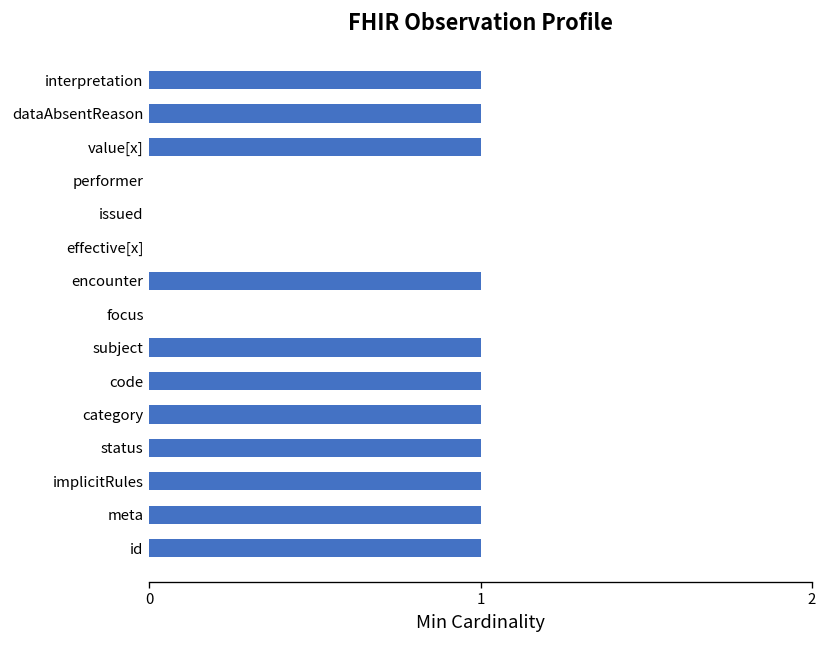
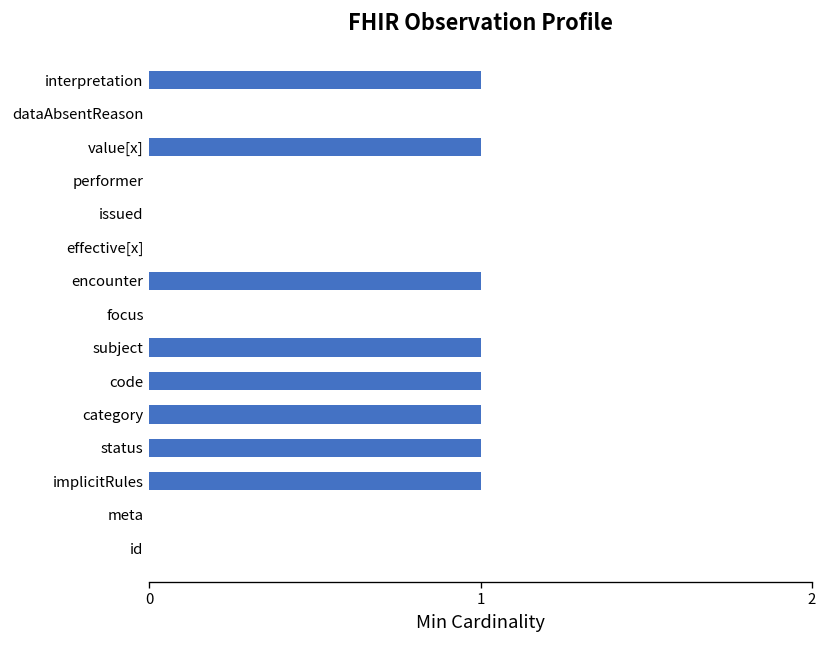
  {
    "interpretation": 1,
-   "dataAbsentReason": 1,
+   "dataAbsentReason": 0,
    "value[x]": 1,
    "performer": 0,
    "issued": 0,
    "effective[x]": 0,
    "encounter": 1,
    "focus": 0,
    "subject": 1,
    "code": 1,
    "category": 1,
    "status": 1,
    "implicitRules": 1,
-   "meta": 1,
-   "id": 1
+   "meta": 0,
+   "id": 0
  }
